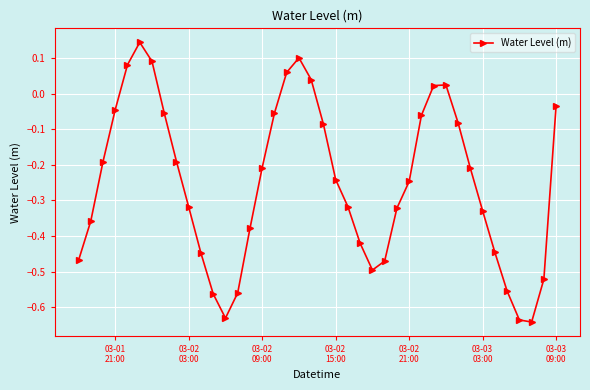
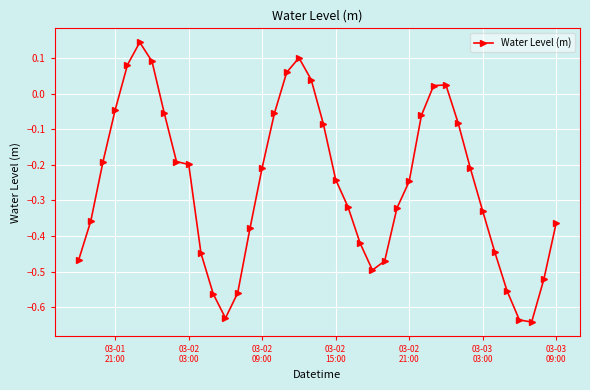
  {
    "03-01 21:00": -0.05,
-   "03-02 03:00": -0.32,
+   "03-02 03:00": -0.20,
    "03-02 09:00": -0.21,
    "03-02 15:00": -0.24,
    "03-02 21:00": -0.25,
    "03-03 03:00": -0.33,
-   "03-03 09:00": -0.03
+   "03-03 09:00": -0.36
  }
